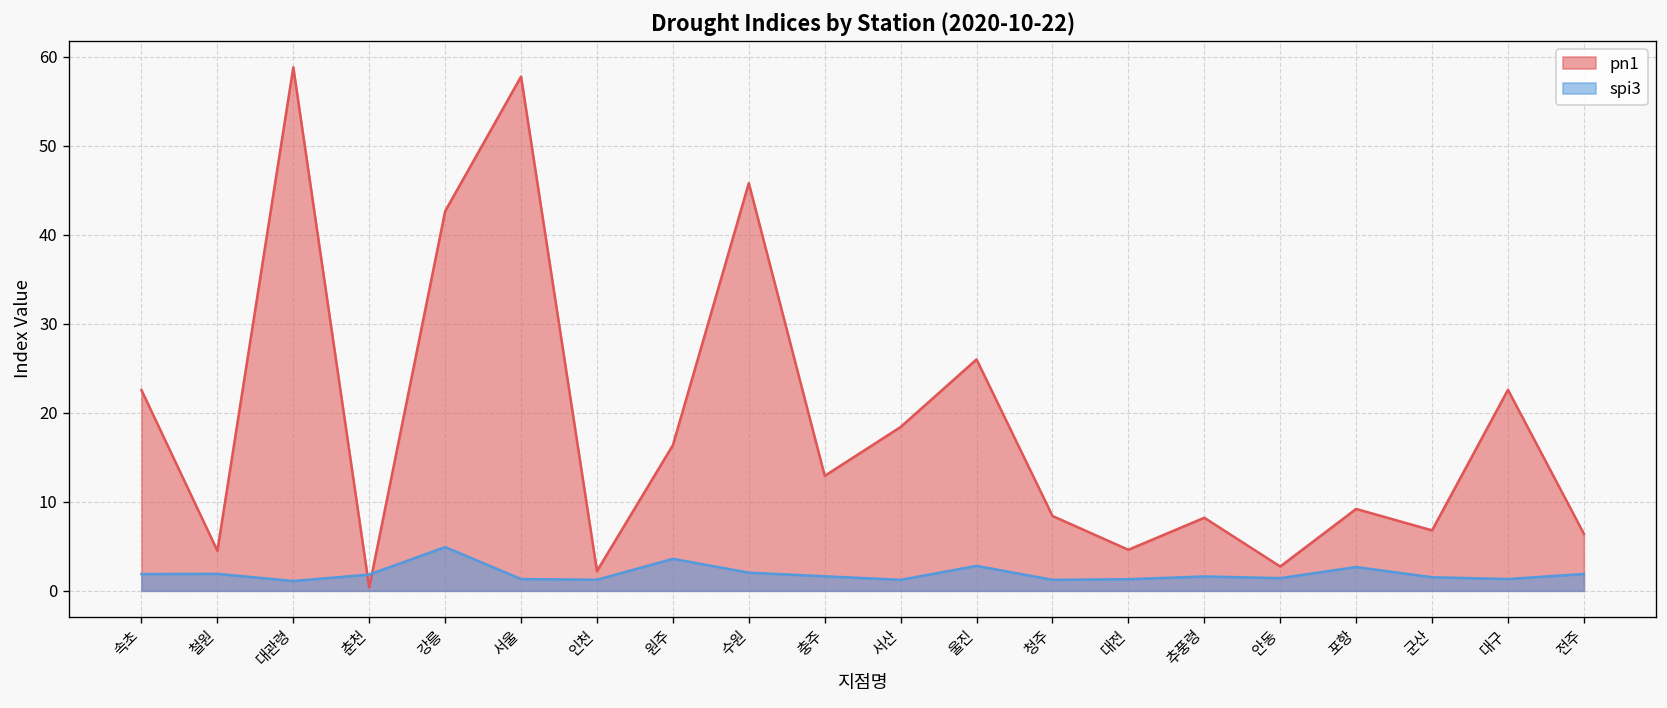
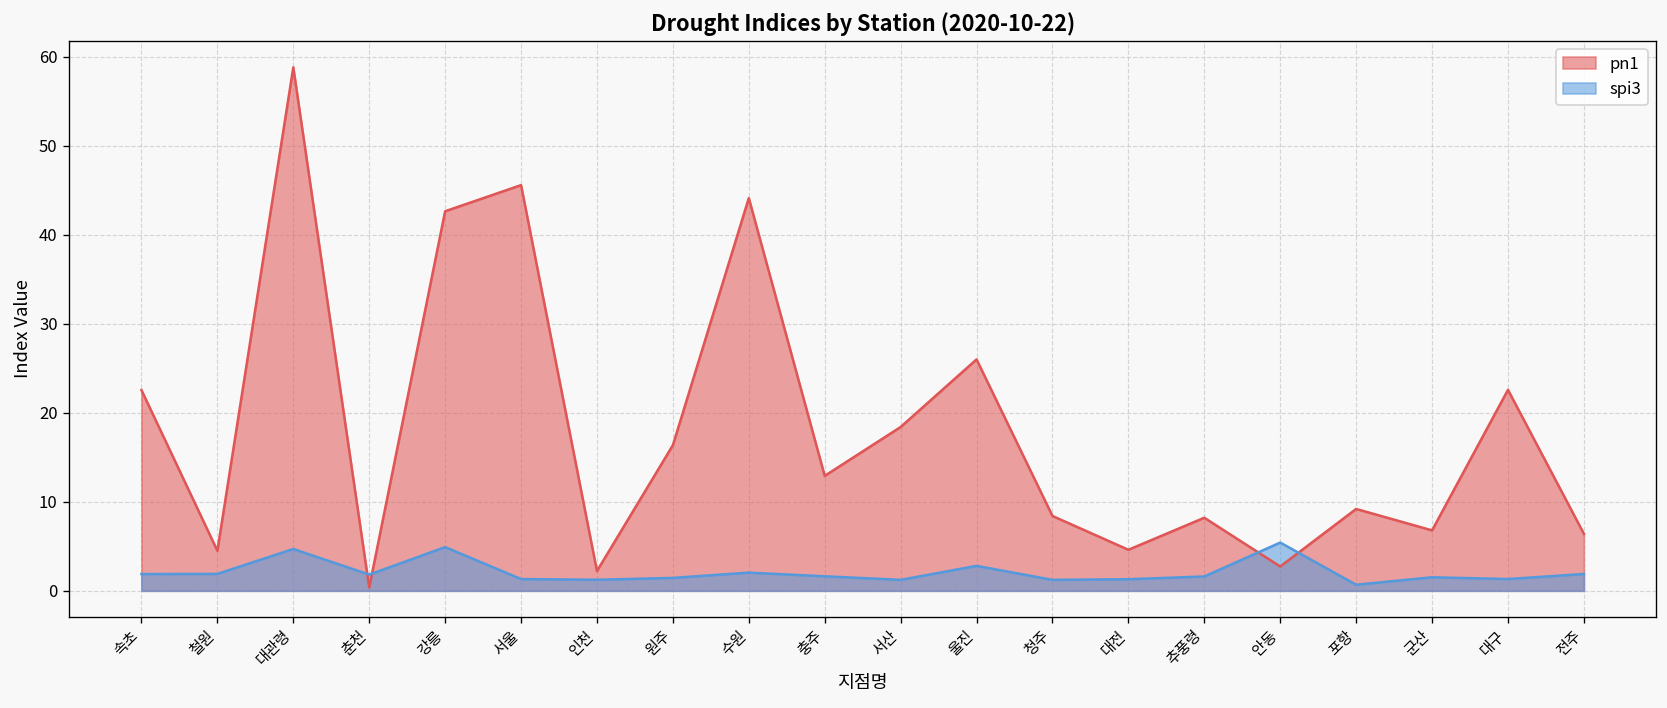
  {
    "pn1": {
      "속초": 23,
      "철원": 5,
      "대관령": 59,
      "춘천": 0,
      "강릉": 43,
-     "서울": 58,
+     "서울": 46,
      "인천": 2,
      "원주": 16,
-     "수원": 46,
+     "수원": 44,
      "충주": 13,
      "서산": 18,
      "울진": 26,
      "청주": 8,
      "대전": 5,
      "추풍령": 8,
      "안동": 3,
      "포항": 9,
      "군산": 7,
      "대구": 23,
      "전주": 6
    },
    "spi3": {
      "속초": 2,
      "철원": 2,
-     "대관령": 1,
+     "대관령": 5,
      "춘천": 2,
      "강릉": 5,
      "서울": 1,
      "인천": 1,
-     "원주": 4,
+     "원주": 1,
      "수원": 2,
      "충주": 2,
      "서산": 1,
      "울진": 3,
      "청주": 1,
      "대전": 1,
      "추풍령": 2,
-     "안동": 1,
-     "포항": 3,
+     "안동": 5,
+     "포항": 1,
      "군산": 2,
      "대구": 1,
      "전주": 2
    }
  }
